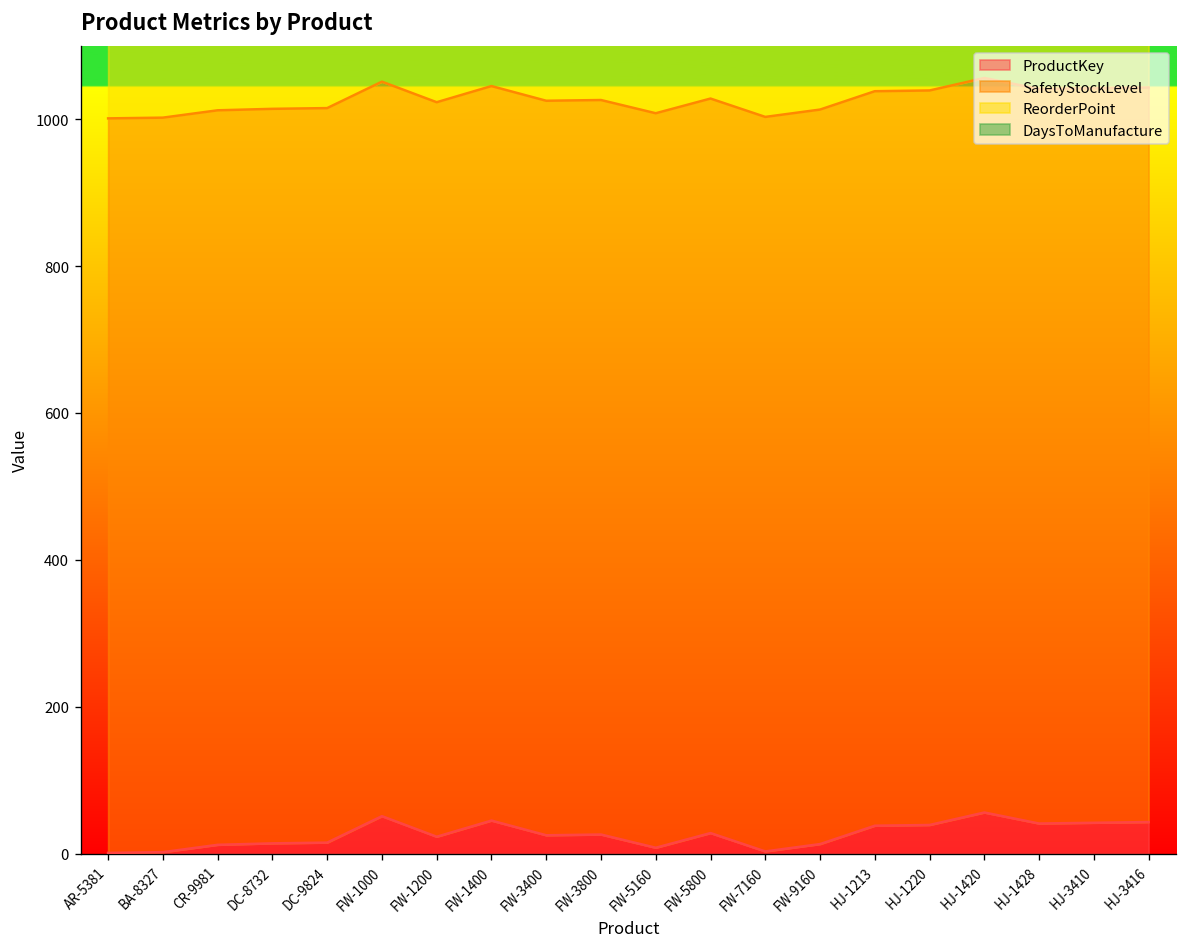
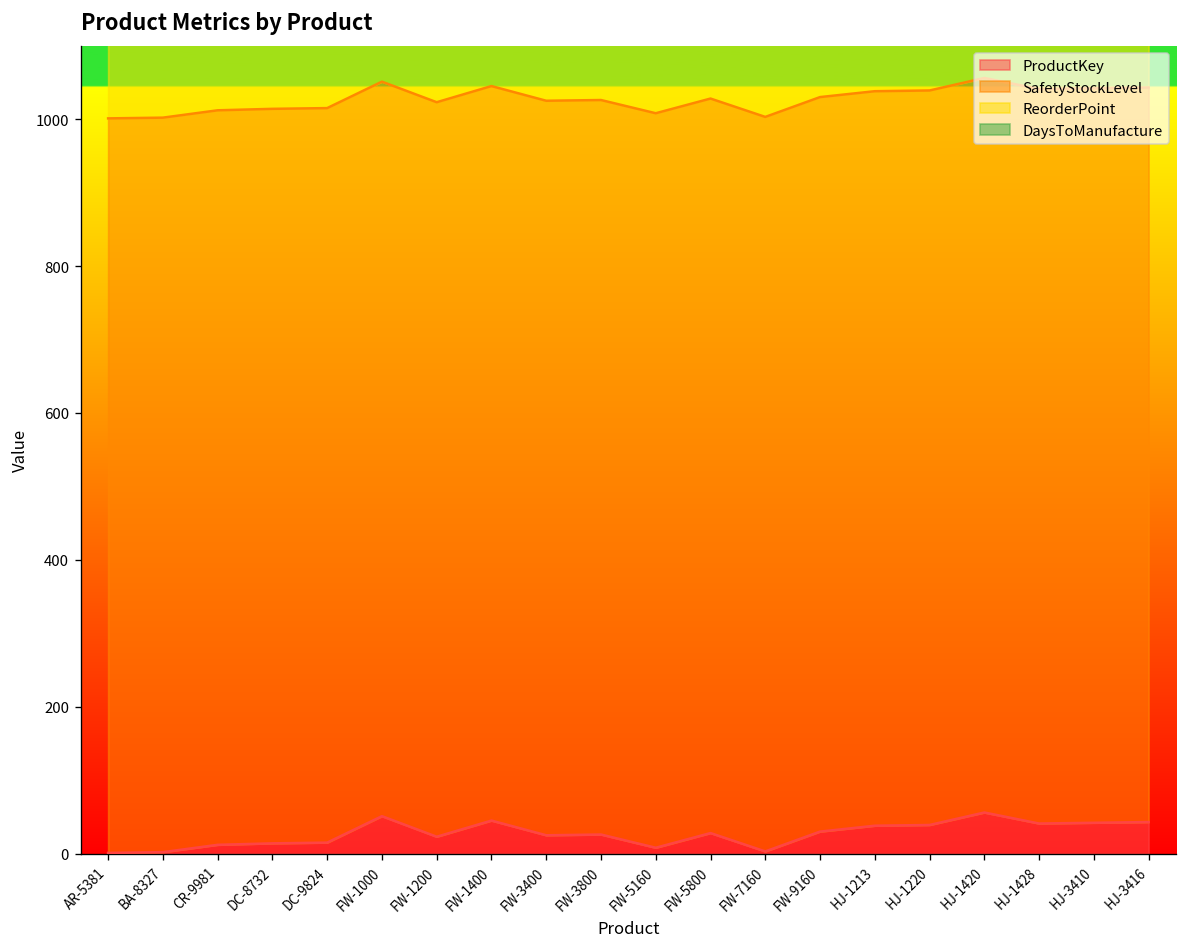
  {
    "ProductKey": {
      "AR-5381": 0,
      "BA-8327": 0,
      "CR-9981": 10,
      "DC-8732": 10,
      "DC-9824": 20,
      "FW-1000": 50,
      "FW-1200": 20,
      "FW-1400": 50,
      "FW-3400": 30,
      "FW-3800": 30,
      "FW-5160": 10,
      "FW-5800": 30,
      "FW-7160": 0,
-     "FW-9160": 10,
+     "FW-9160": 30,
      "HJ-1213": 40,
      "HJ-1220": 40,
      "HJ-1420": 60,
      "HJ-1428": 40,
      "HJ-3410": 40,
      "HJ-3416": 40
    },
    "SafetyStockLevel": {
      "AR-5381": 1000,
      "BA-8327": 1000,
      "CR-9981": 1000,
      "DC-8732": 1000,
      "DC-9824": 1000,
      "FW-1000": 1000,
      "FW-1200": 1000,
      "FW-1400": 1000,
      "FW-3400": 1000,
      "FW-3800": 1000,
      "FW-5160": 1000,
      "FW-5800": 1000,
      "FW-7160": 1000,
      "FW-9160": 1000,
      "HJ-1213": 1000,
      "HJ-1220": 1000
    }
  }
